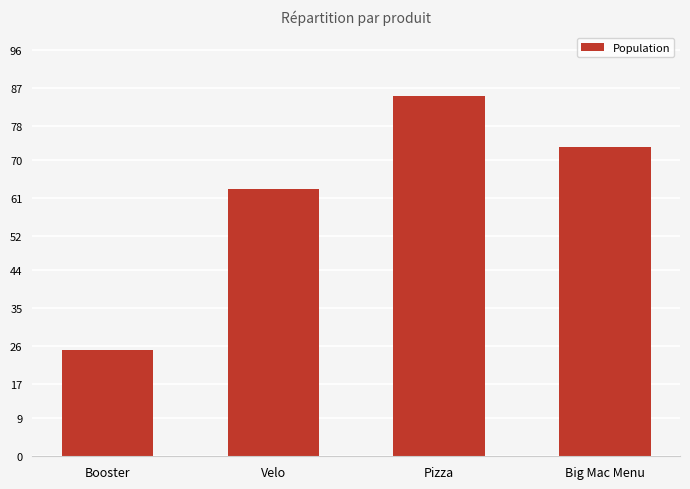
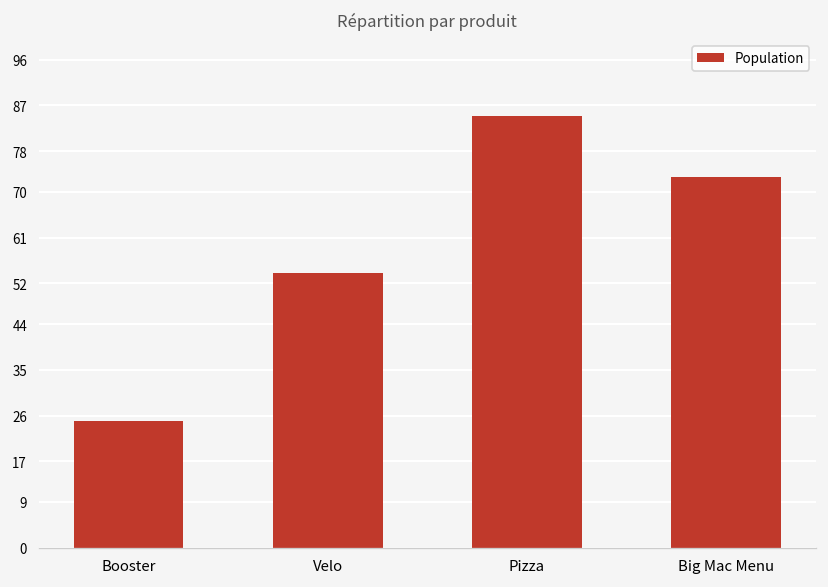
  {
    "Booster": 25,
-   "Velo": 63,
+   "Velo": 54,
    "Pizza": 85,
    "Big Mac Menu": 73
  }
